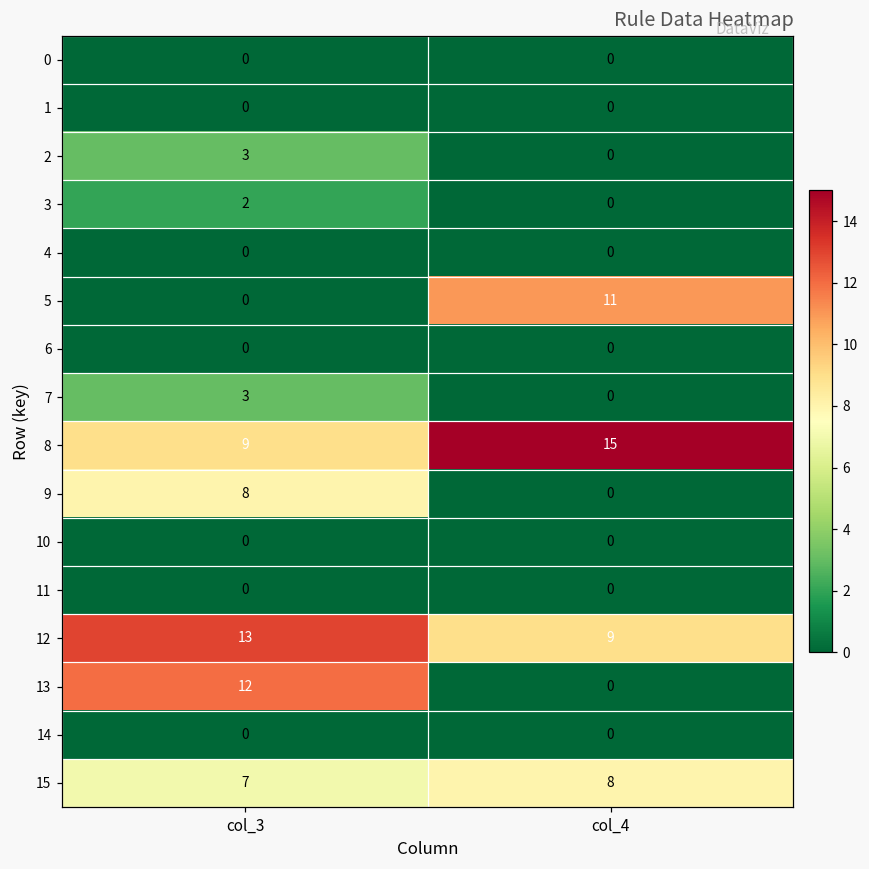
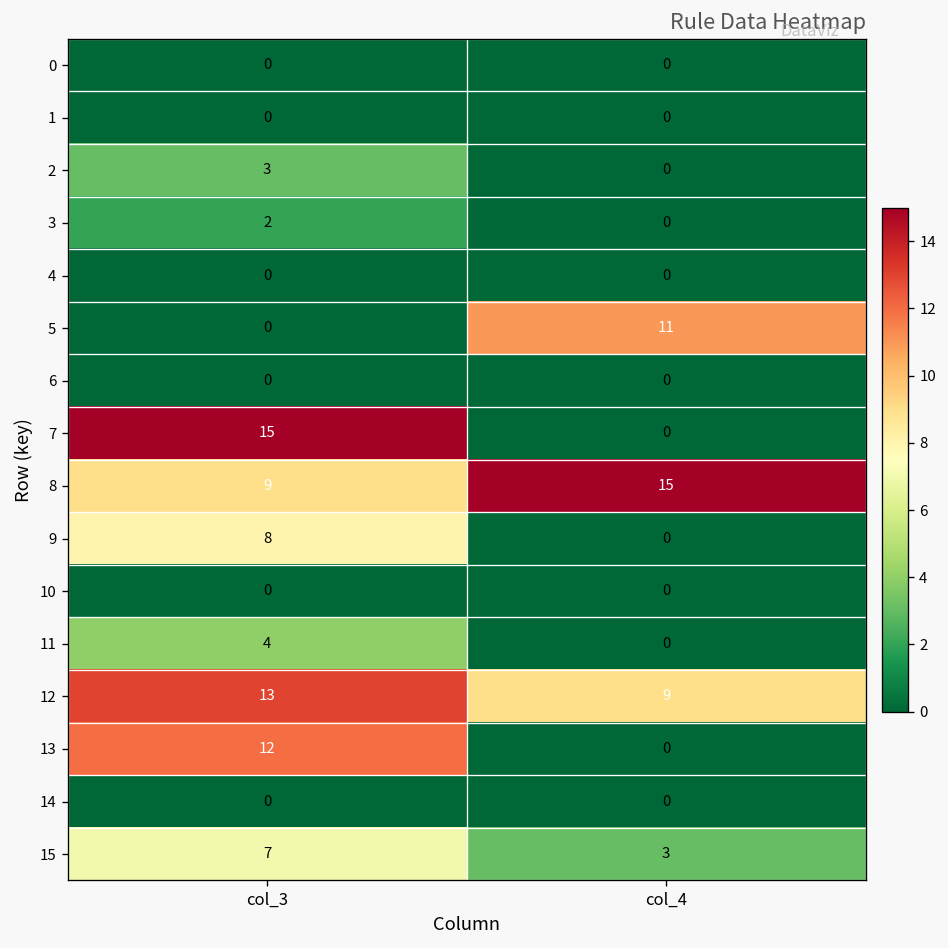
  {
    "0": {
      "col_3": 0,
      "col_4": 0
    },
    "1": {
      "col_3": 0,
      "col_4": 0
    },
    "2": {
      "col_3": 3,
      "col_4": 0
    },
    "3": {
      "col_3": 2,
      "col_4": 0
    },
    "4": {
      "col_3": 0,
      "col_4": 0
    },
    "5": {
      "col_3": 0,
      "col_4": 11
    },
    "6": {
      "col_3": 0,
      "col_4": 0
    },
    "7": {
-     "col_3": 3,
+     "col_3": 15,
      "col_4": 0
    },
    "8": {
      "col_3": 9,
      "col_4": 15
    },
    "9": {
      "col_3": 8,
      "col_4": 0
    },
    "10": {
      "col_3": 0,
      "col_4": 0
    },
    "11": {
-     "col_3": 0,
+     "col_3": 4,
      "col_4": 0
    },
    "12": {
      "col_3": 13,
      "col_4": 9
    },
    "13": {
      "col_3": 12,
      "col_4": 0
    },
    "14": {
      "col_3": 0,
      "col_4": 0
    },
    "15": {
      "col_3": 7,
-     "col_4": 8
+     "col_4": 3
    }
  }
